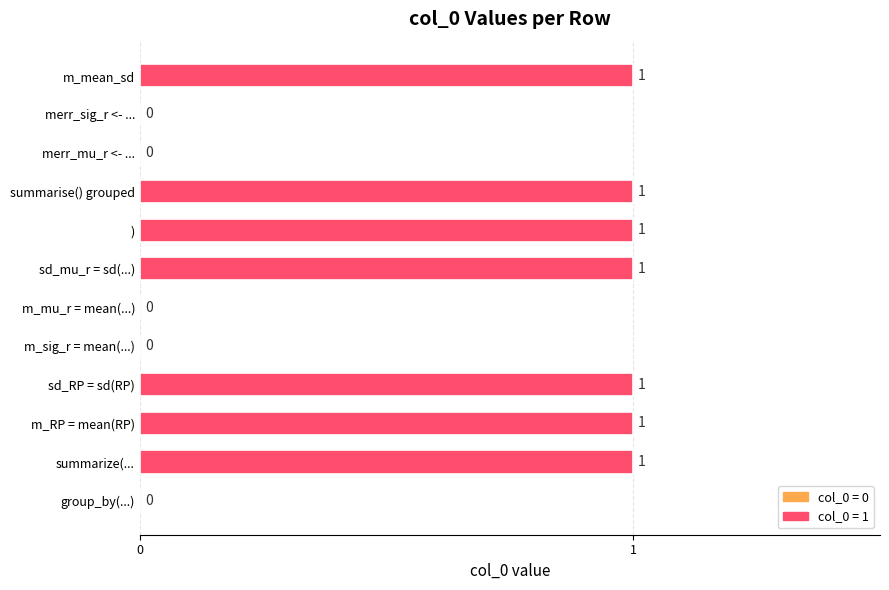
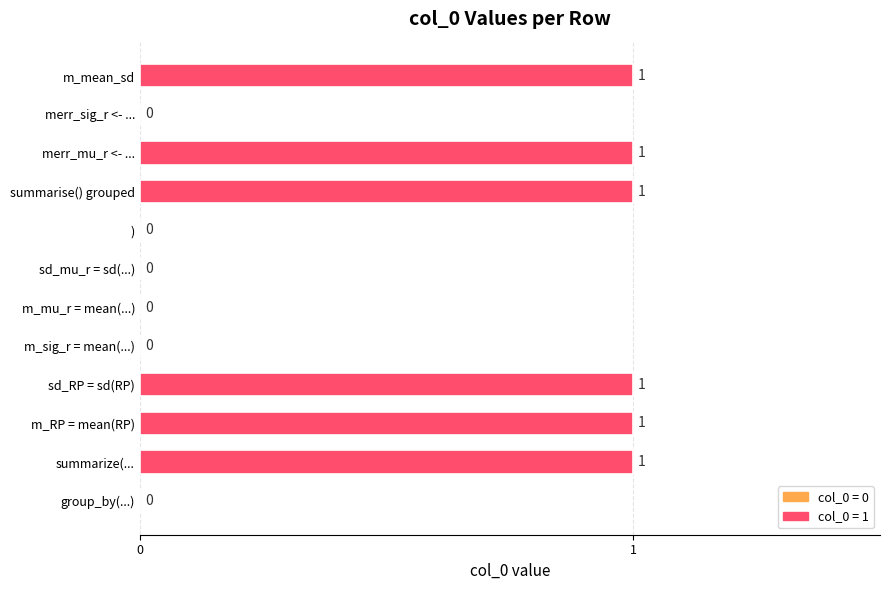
  {
    "m_mean_sd": 1,
    "merr_sig_r <- ...": 0,
-   "merr_mu_r <- ...": 0,
+   "merr_mu_r <- ...": 1,
    "summarise() grouped": 1,
-   ")": 1,
-   "sd_mu_r = sd(...)": 1,
+   ")": 0,
+   "sd_mu_r = sd(...)": 0,
    "m_mu_r = mean(...)": 0,
    "m_sig_r = mean(...)": 0,
    "sd_RP = sd(RP)": 1,
    "m_RP = mean(RP)": 1,
    "summarize(...": 1,
    "group_by(...)": 0
  }
